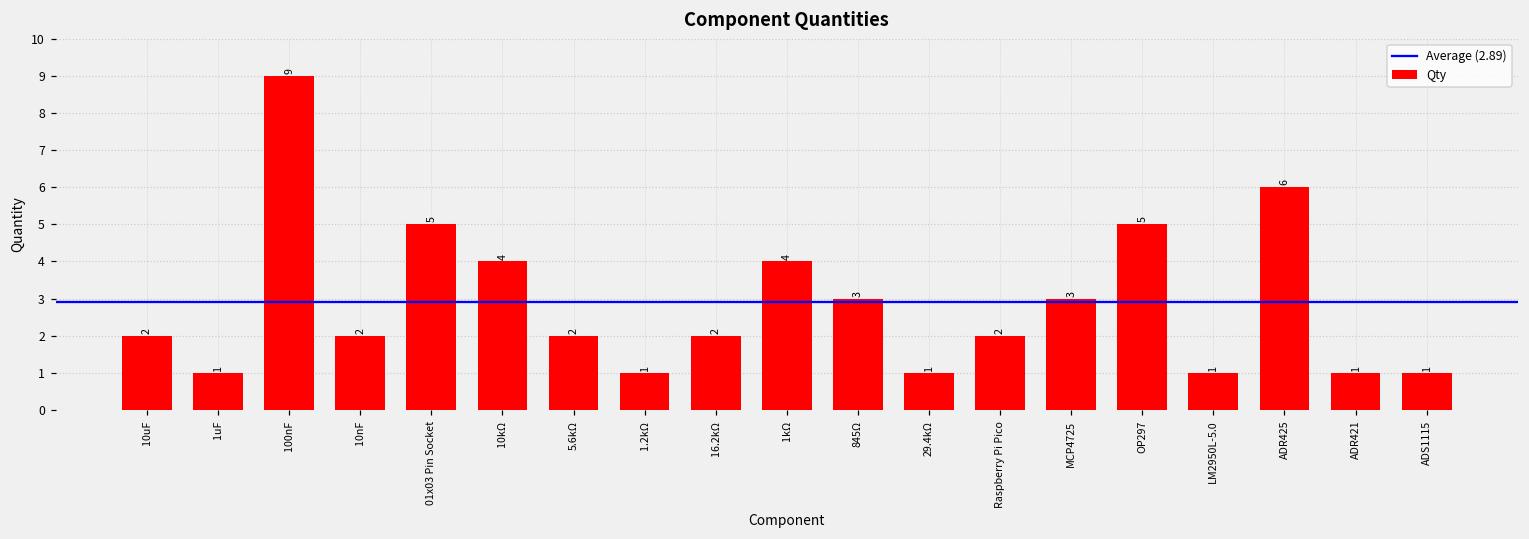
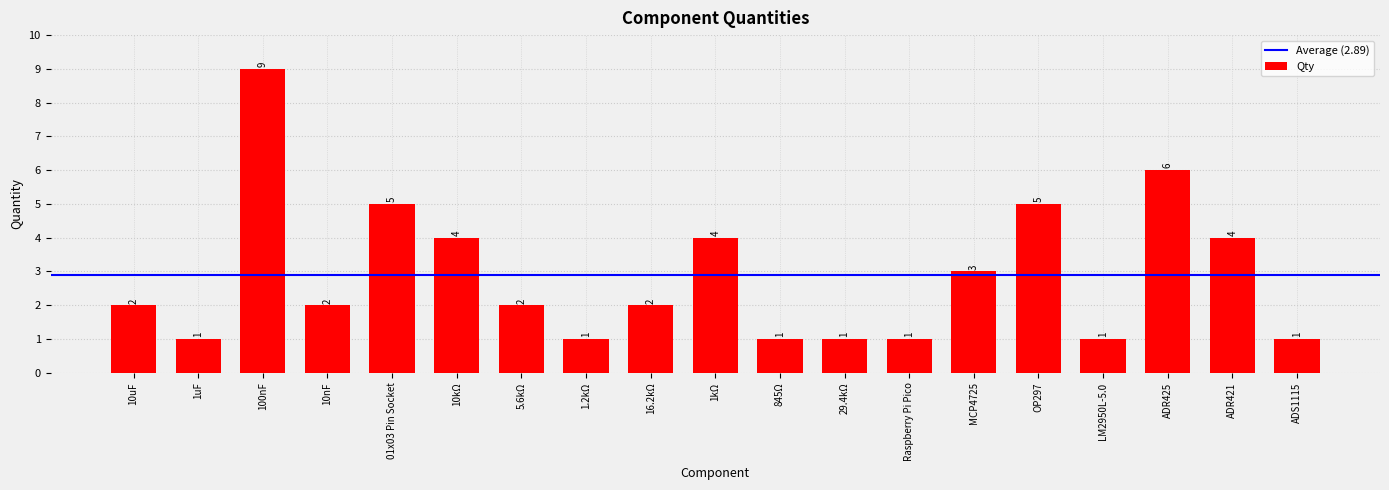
  {
    "10uF": 2,
    "1uF": 1,
    "100nF": 9,
    "10nF": 2,
    "01x03 Pin Socket": 5,
    "10kΩ": 4,
    "5.6kΩ": 2,
    "1.2kΩ": 1,
    "16.2kΩ": 2,
    "1kΩ": 4,
-   "845Ω": 3,
+   "845Ω": 1,
    "29.4kΩ": 1,
-   "Raspberry Pi Pico": 2,
+   "Raspberry Pi Pico": 1,
    "MCP4725": 3,
    "OP297": 5,
    "LM2950L-5.0": 1,
    "ADR425": 6,
-   "ADR421": 1,
+   "ADR421": 4,
    "ADS1115": 1
  }
